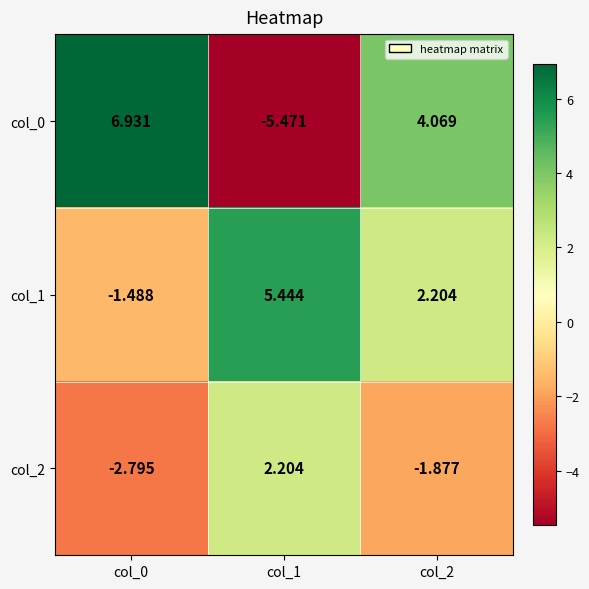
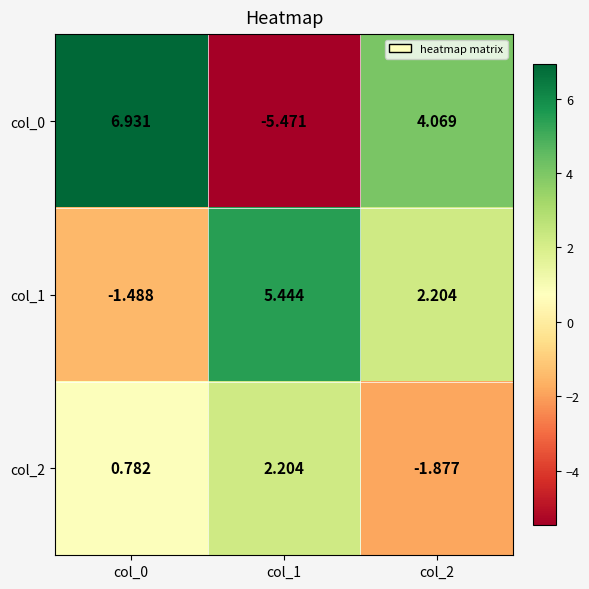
  {
    "col_0": {
      "col_0": 6.931,
      "col_1": -5.471,
      "col_2": 4.069
    },
    "col_1": {
      "col_0": -1.488,
      "col_1": 5.444,
      "col_2": 2.204
    },
    "col_2": {
-     "col_0": -2.795,
+     "col_0": 0.782,
      "col_1": 2.204,
      "col_2": -1.877
    }
  }
